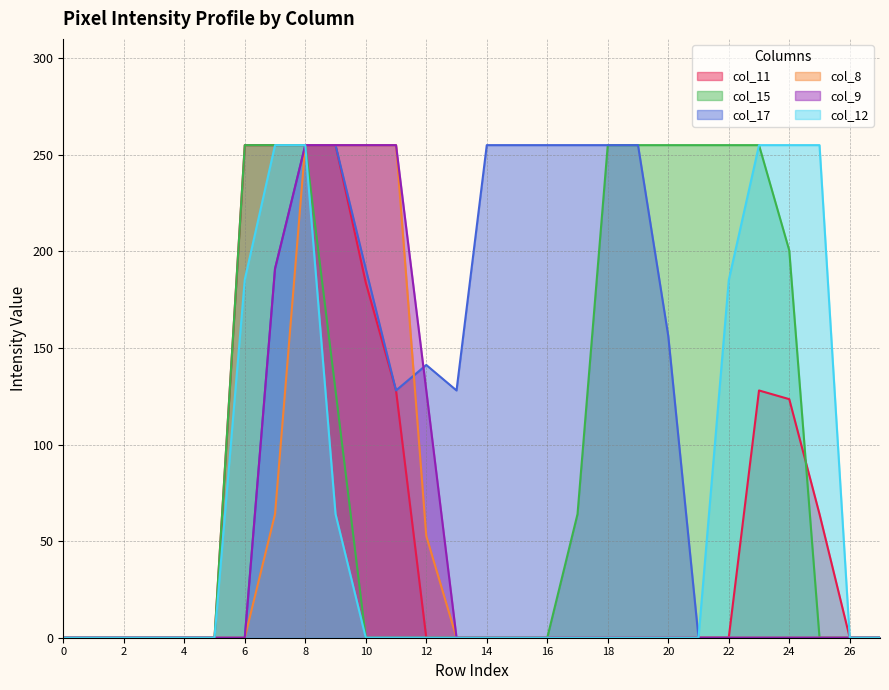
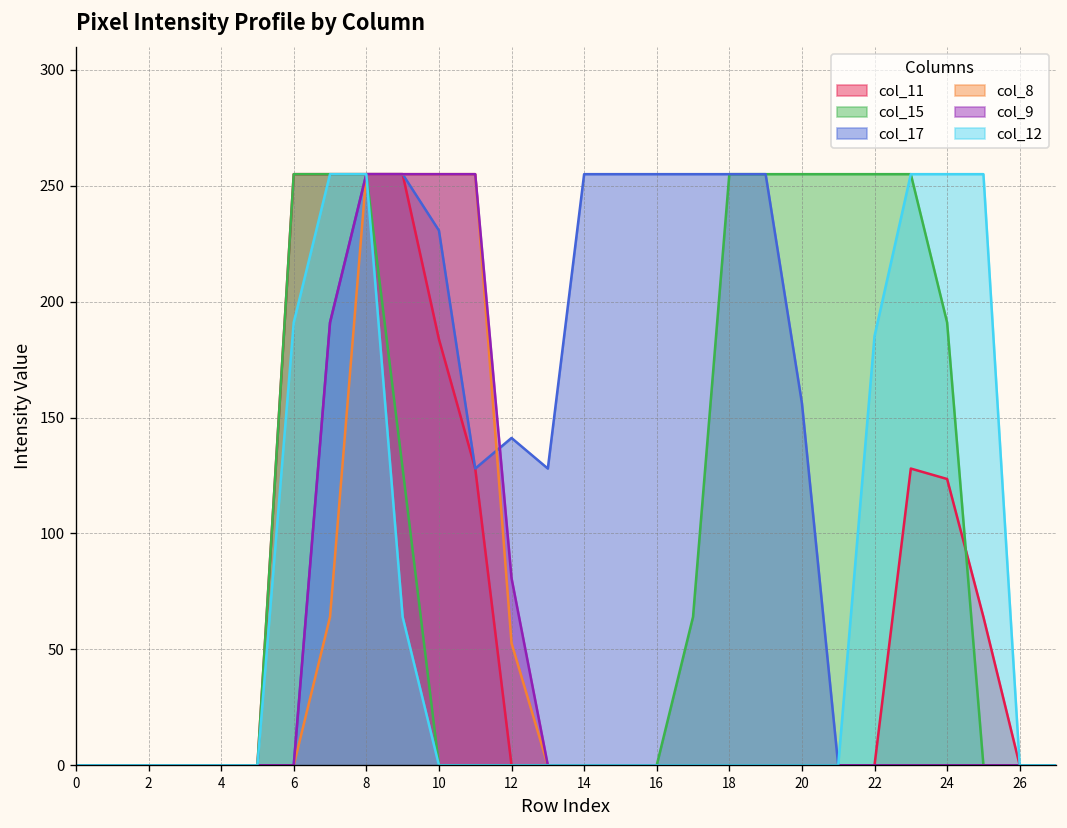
  {
    "col_11": {
      "10": 184,
      "24": 124
    },
    "col_15": {
      "20": 255,
      "22": 255,
-     "24": 201
+     "24": 191
    },
    "col_17": {
-     "10": 191,
+     "10": 231,
      "12": 141,
      "14": 255,
      "16": 255,
      "20": 156
    },
    "col_8": {
      "12": 53
    },
    "col_9": {
-     "12": 128
+     "12": 81
    },
    "col_12": {
-     "6": 185,
+     "6": 191,
      "22": 185,
      "24": 255
    }
  }
